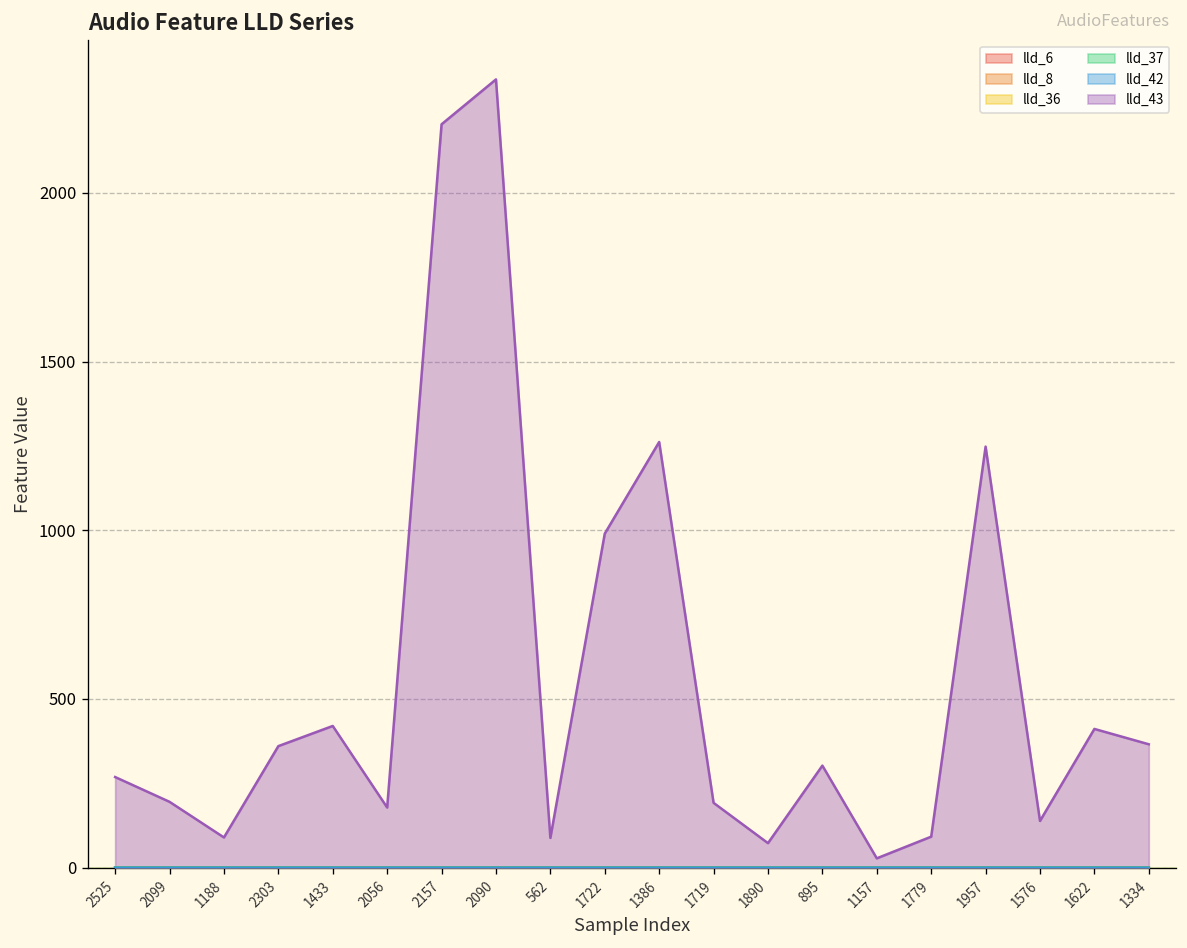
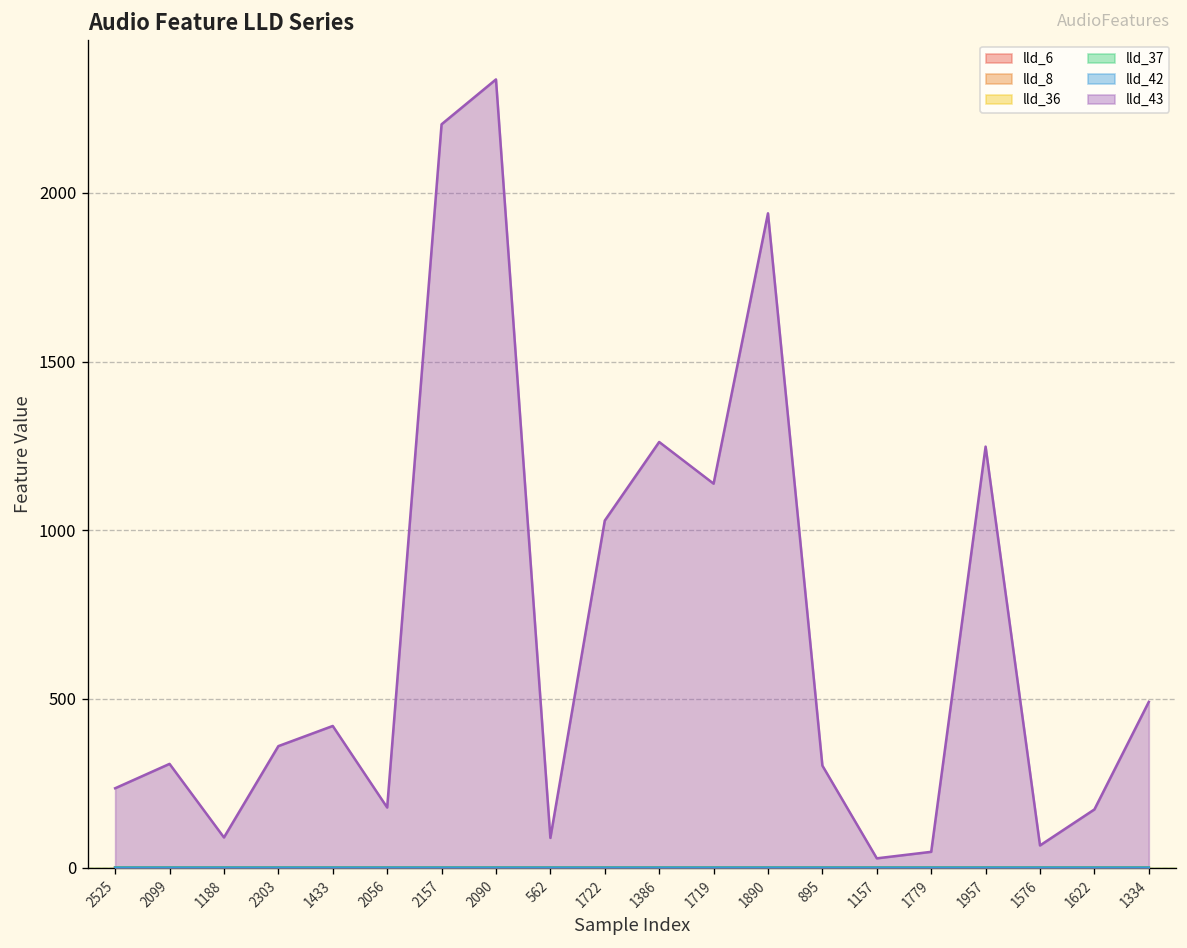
  {
    "lld_42": {
      "2525": 0,
      "2099": 0,
      "1188": 0,
      "2303": 0,
      "1433": 0,
      "2056": 0,
      "2157": 0,
      "2090": 0,
      "562": 0,
      "1722": 0,
      "1386": 0,
      "1719": 0,
      "1890": 0,
      "895": 0,
      "1157": 0,
      "1779": 0,
      "1957": 0,
      "1576": 0,
      "1622": 0,
      "1334": 0
    },
    "lld_43": {
-     "2525": 270,
-     "2099": 200,
+     "2525": 240,
+     "2099": 310,
      "1188": 90,
      "2303": 360,
      "1433": 420,
      "2056": 180,
      "2157": 2200,
      "2090": 2340,
      "562": 90,
-     "1722": 990,
+     "1722": 1030,
      "1386": 1260,
-     "1719": 190,
-     "1890": 70,
+     "1719": 1140,
+     "1890": 1940,
      "895": 300,
      "1157": 30,
-     "1779": 90,
+     "1779": 50,
      "1957": 1250,
-     "1576": 140,
-     "1622": 410,
-     "1334": 370
+     "1576": 70,
+     "1622": 170,
+     "1334": 490
    }
  }
